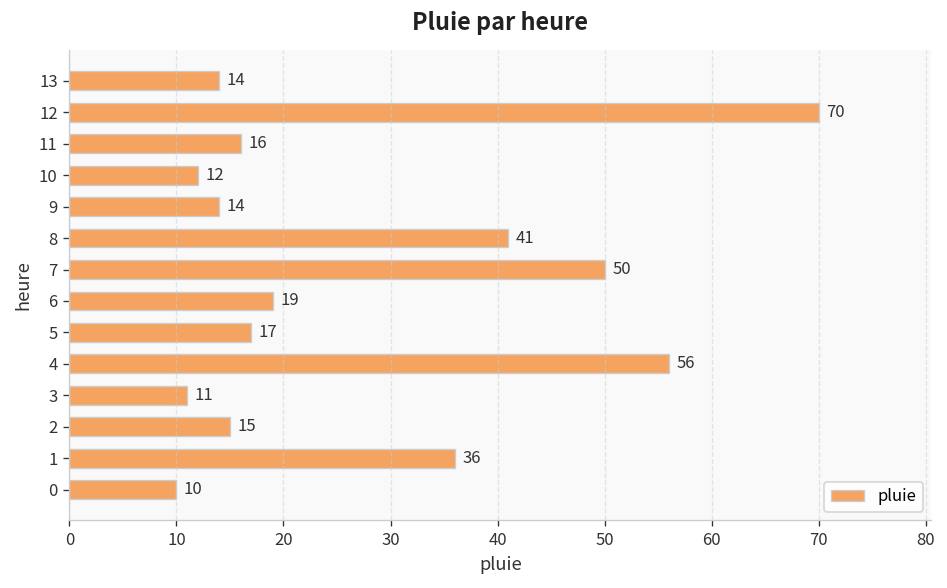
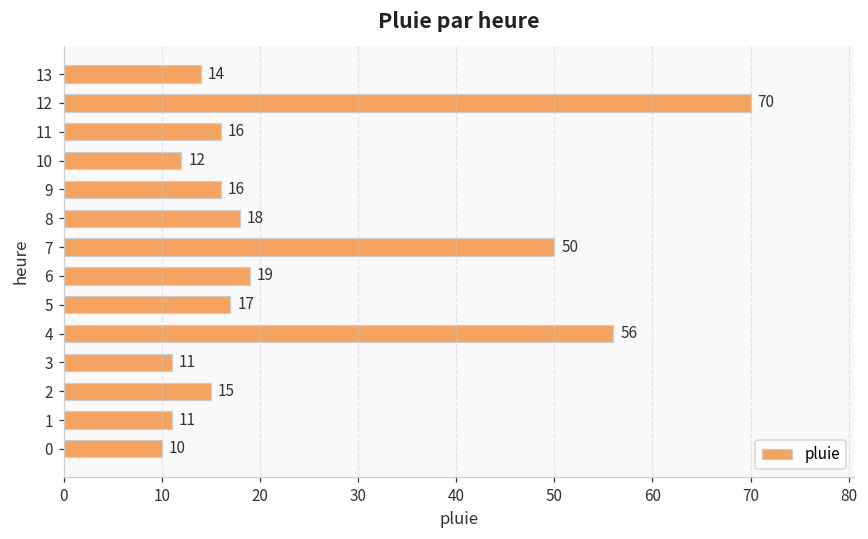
  {
    "13": 14,
    "12": 70,
    "11": 16,
    "10": 12,
-   "9": 14,
-   "8": 41,
+   "9": 16,
+   "8": 18,
    "7": 50,
    "6": 19,
    "5": 17,
    "4": 56,
    "3": 11,
    "2": 15,
-   "1": 36,
+   "1": 11,
    "0": 10
  }
